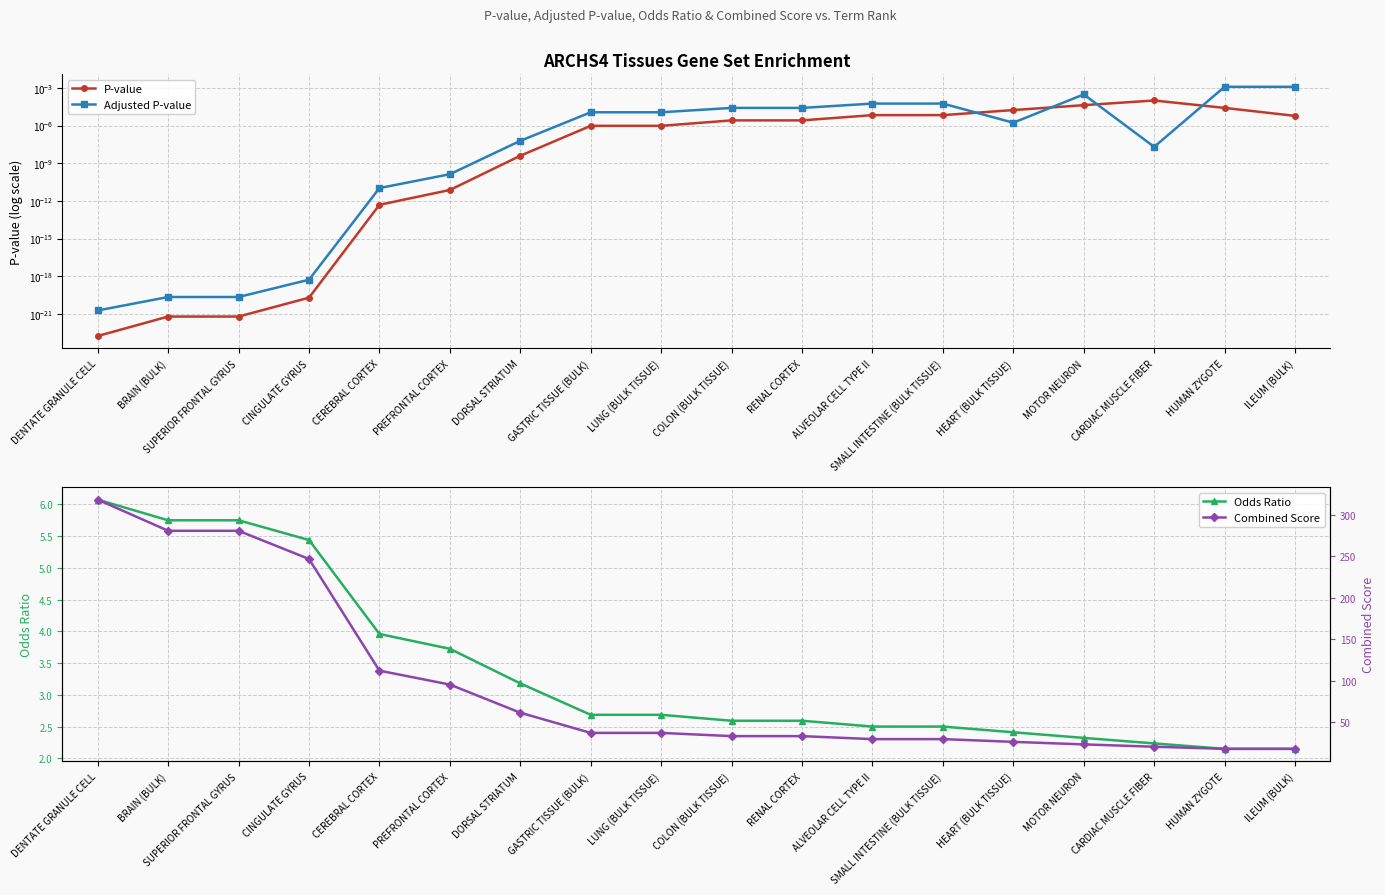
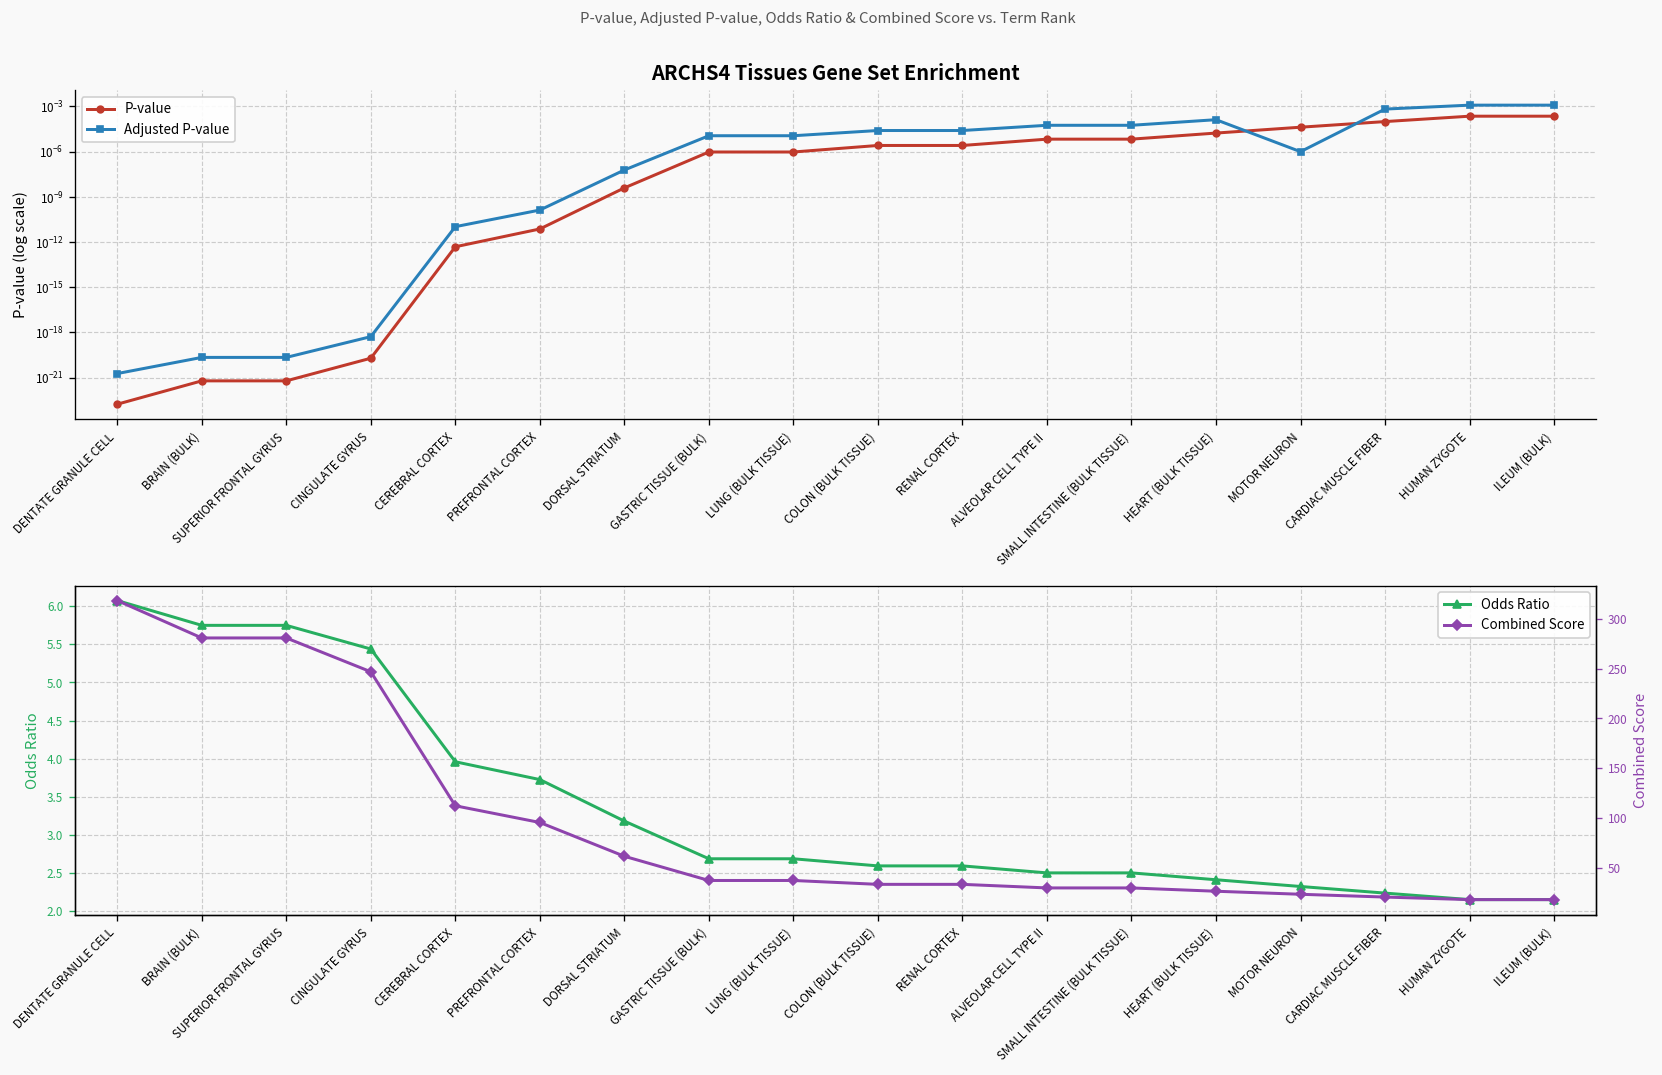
  {
    "ARCHS4 Tissues Gene Set Enrichment": {
      "P-value": {
        "DENTATE GRANULE CELL": 0.000000000000,
        "BRAIN (BULK)": 0.000000000000,
        "SUPERIOR FRONTAL GYRUS": 0.000000000000,
        "CINGULATE GYRUS": 0.000000000000,
        "CEREBRAL CORTEX": 0.000000000000,
        "PREFRONTAL CORTEX": 0.00000000001,
        "DORSAL STRIATUM": 0.000000004,
        "GASTRIC TISSUE (BULK)": 0.000001,
        "LUNG (BULK TISSUE)": 0.000001,
        "COLON (BULK TISSUE)": 0.000003,
        "RENAL CORTEX": 0.000003,
        "ALVEOLAR CELL TYPE II": 0.00001,
        "SMALL INTESTINE (BULK TISSUE)": 0.00001,
        "HEART (BULK TISSUE)": 0.00002,
        "MOTOR NEURON": 0.00004,
        "CARDIAC MUSCLE FIBER": 0.0001,
-       "HUMAN ZYGOTE": 0.00003,
-       "ILEUM (BULK)": 0.00001
+       "HUMAN ZYGOTE": 0.0002,
+       "ILEUM (BULK)": 0.0002
      },
      "Adjusted P-value": {
        "DENTATE GRANULE CELL": 0.000000000000,
        "BRAIN (BULK)": 0.000000000000,
        "SUPERIOR FRONTAL GYRUS": 0.000000000000,
        "CINGULATE GYRUS": 0.000000000000,
        "CEREBRAL CORTEX": 0.00000000001,
        "PREFRONTAL CORTEX": 0.0000000001,
        "DORSAL STRIATUM": 0.0000001,
        "GASTRIC TISSUE (BULK)": 0.00001,
        "LUNG (BULK TISSUE)": 0.00001,
        "COLON (BULK TISSUE)": 0.00003,
        "RENAL CORTEX": 0.00003,
        "ALVEOLAR CELL TYPE II": 0.0001,
        "SMALL INTESTINE (BULK TISSUE)": 0.0001,
-       "HEART (BULK TISSUE)": 0.000002,
-       "MOTOR NEURON": 0.0003,
-       "CARDIAC MUSCLE FIBER": 0.00000002,
+       "HEART (BULK TISSUE)": 0.0001,
+       "MOTOR NEURON": 0.000001,
+       "CARDIAC MUSCLE FIBER": 0.001,
        "HUMAN ZYGOTE": 0.001,
        "ILEUM (BULK)": 0.001
      }
    }
  }
